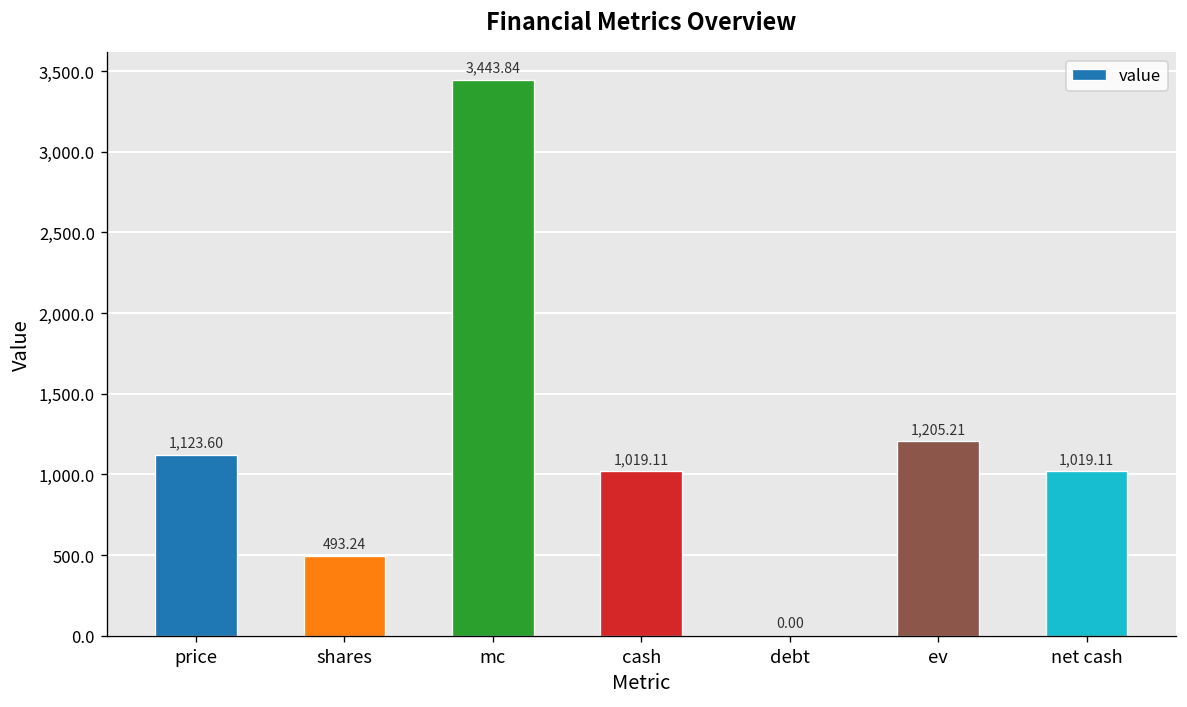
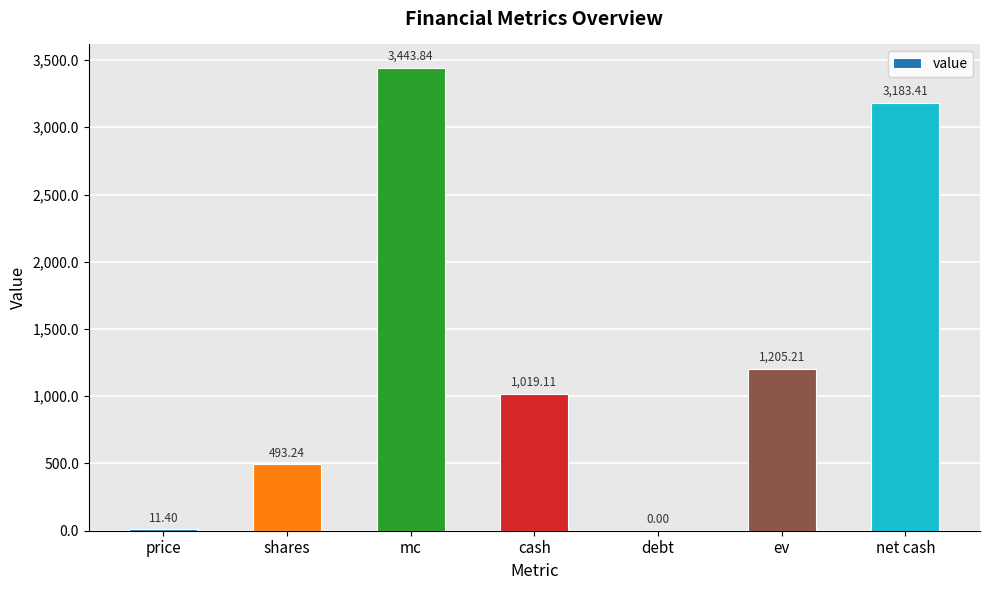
  {
-   "price": "1,123.60",
+   "price": "11.40",
    "shares": "493.24",
    "mc": "3,443.84",
    "cash": "1,019.11",
    "debt": "0.00",
    "ev": "1,205.21",
-   "net cash": "1,019.11"
+   "net cash": "3,183.41"
  }
